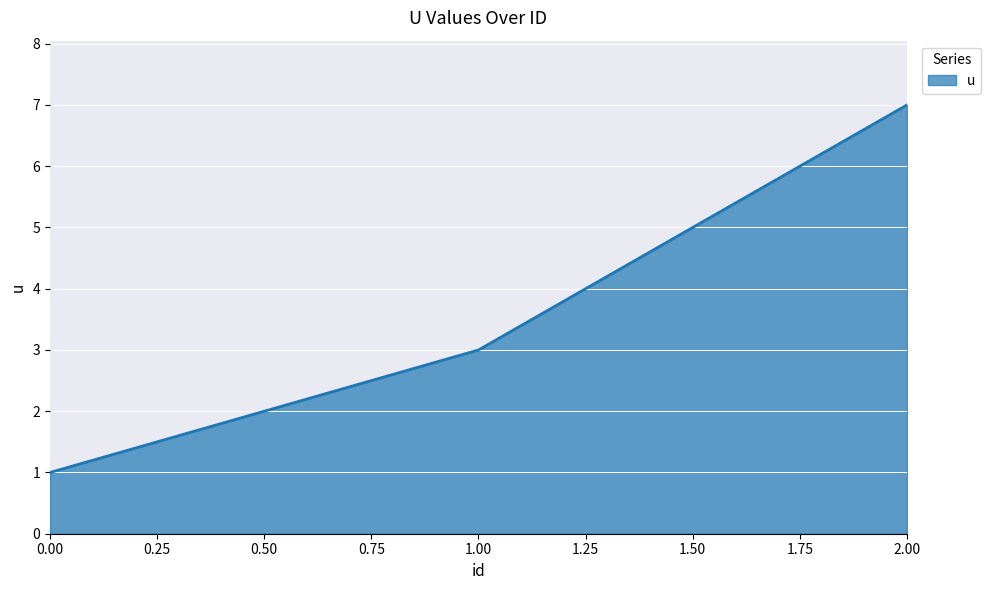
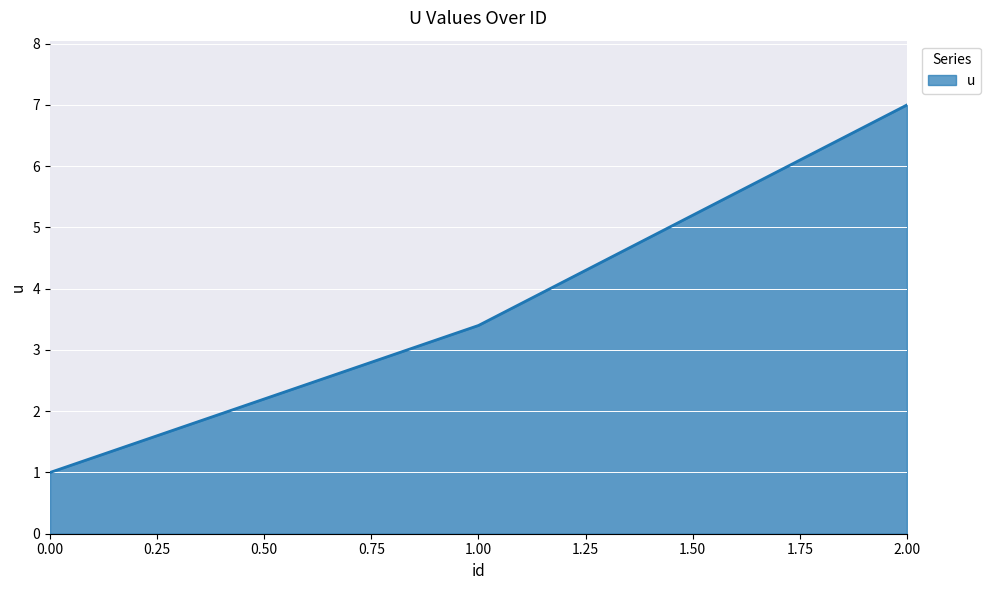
  {
    "0.00": 1.0,
-   "1.00": 3.0,
+   "1.00": 3.4,
    "2.00": 7.0
  }
